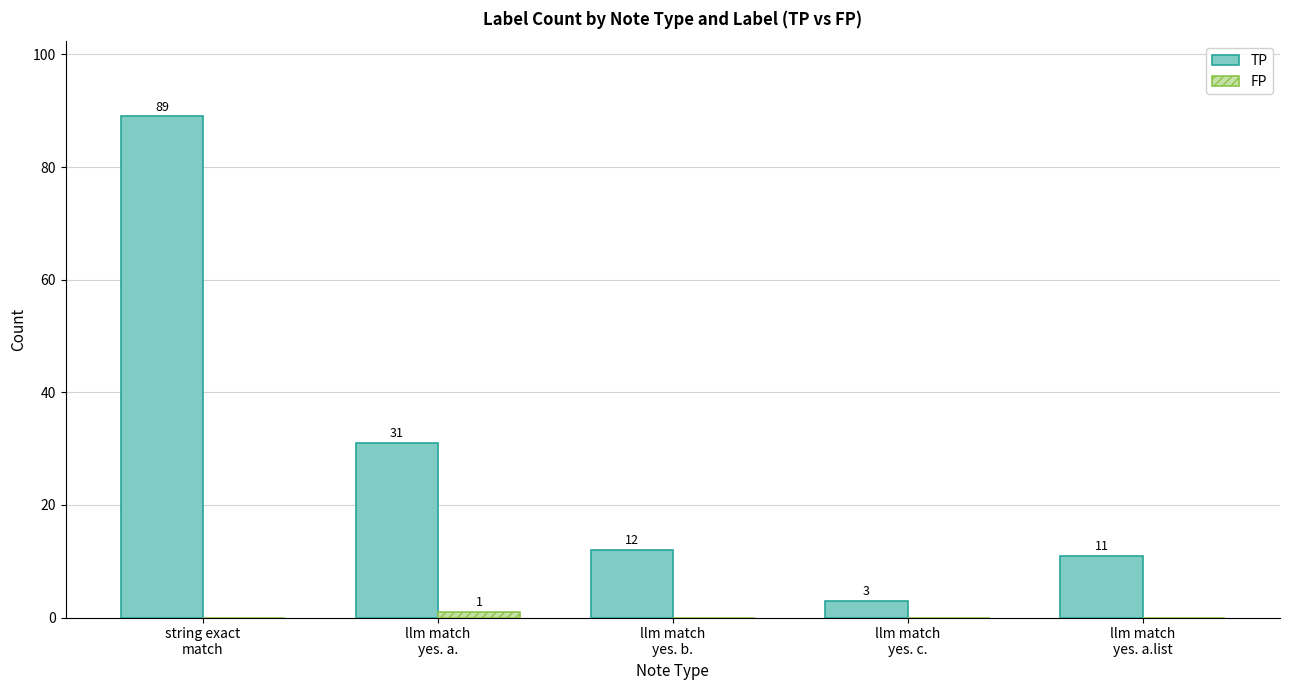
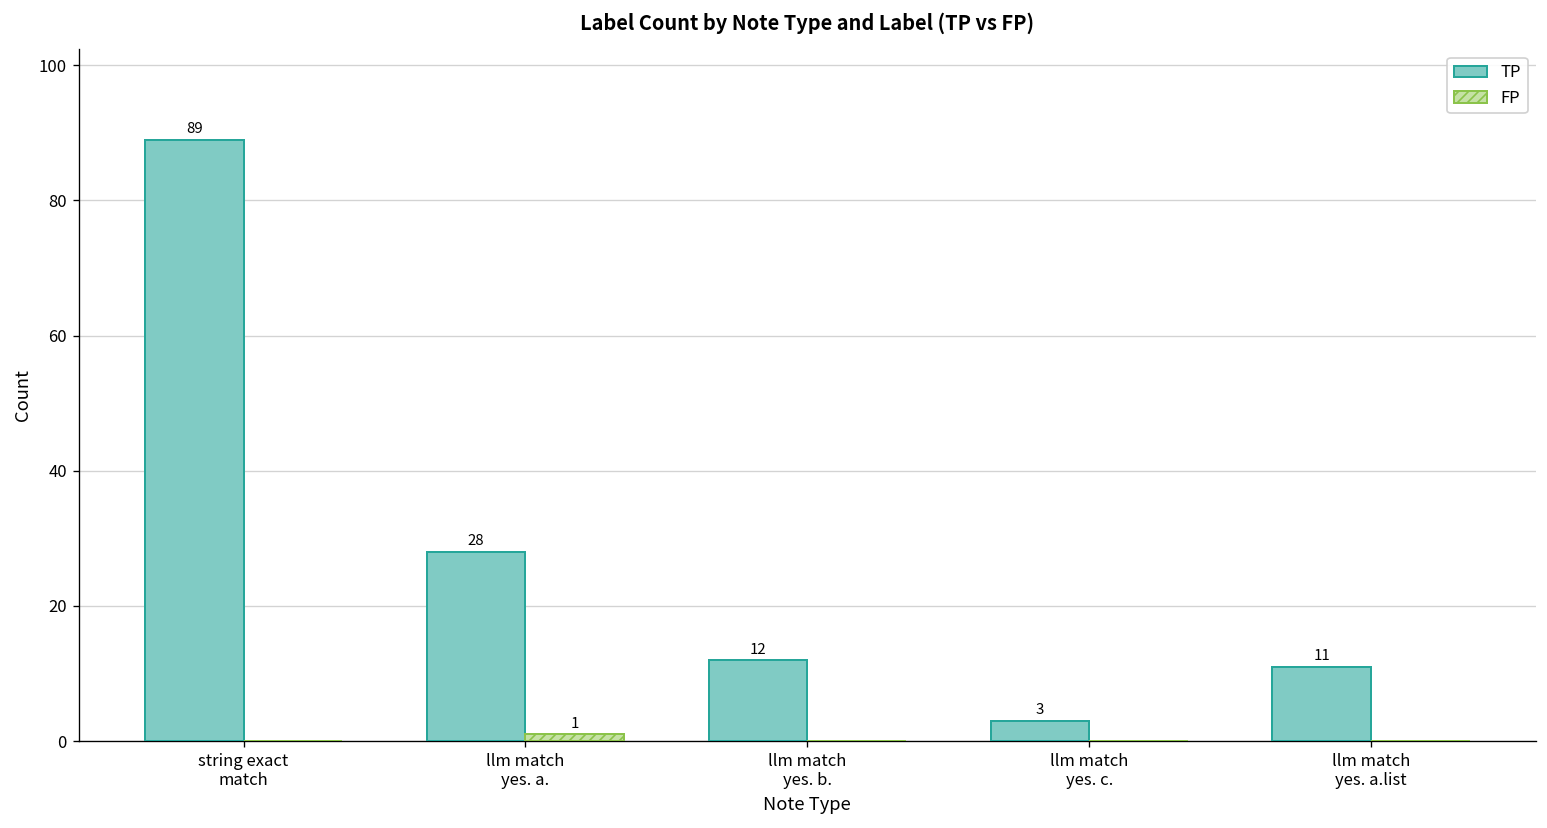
  {
    "TP": {
      "string exact match": 89,
-     "llm match yes. a.": 31,
+     "llm match yes. a.": 28,
      "llm match yes. b.": 12,
      "llm match yes. c.": 3,
      "llm match yes. a.list": 11
    },
    "FP": {
      "llm match yes. a.": 1
    }
  }
